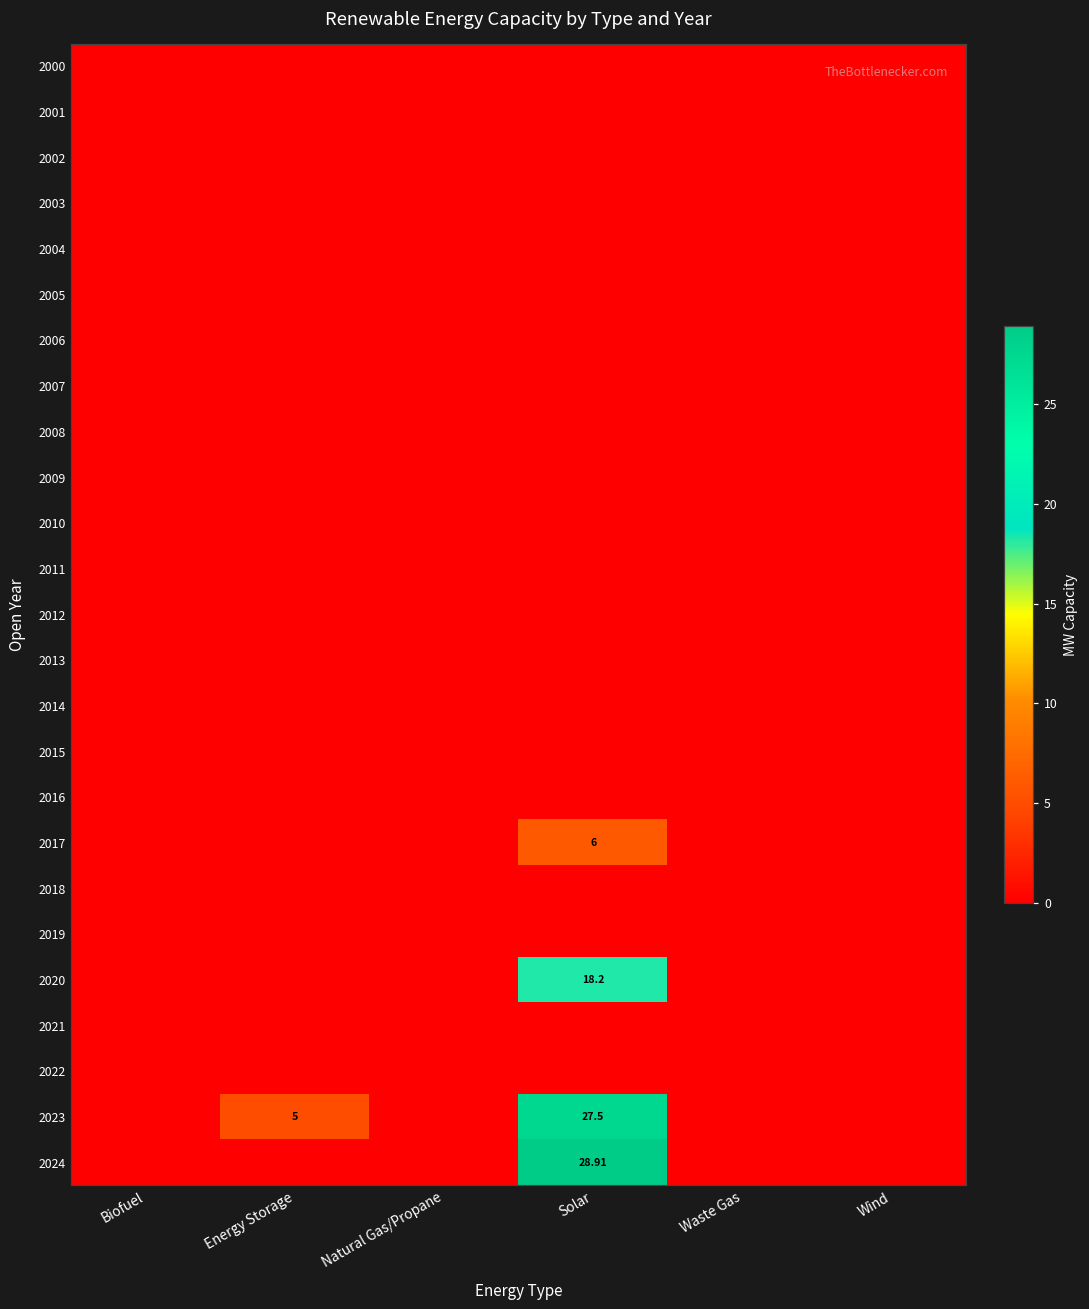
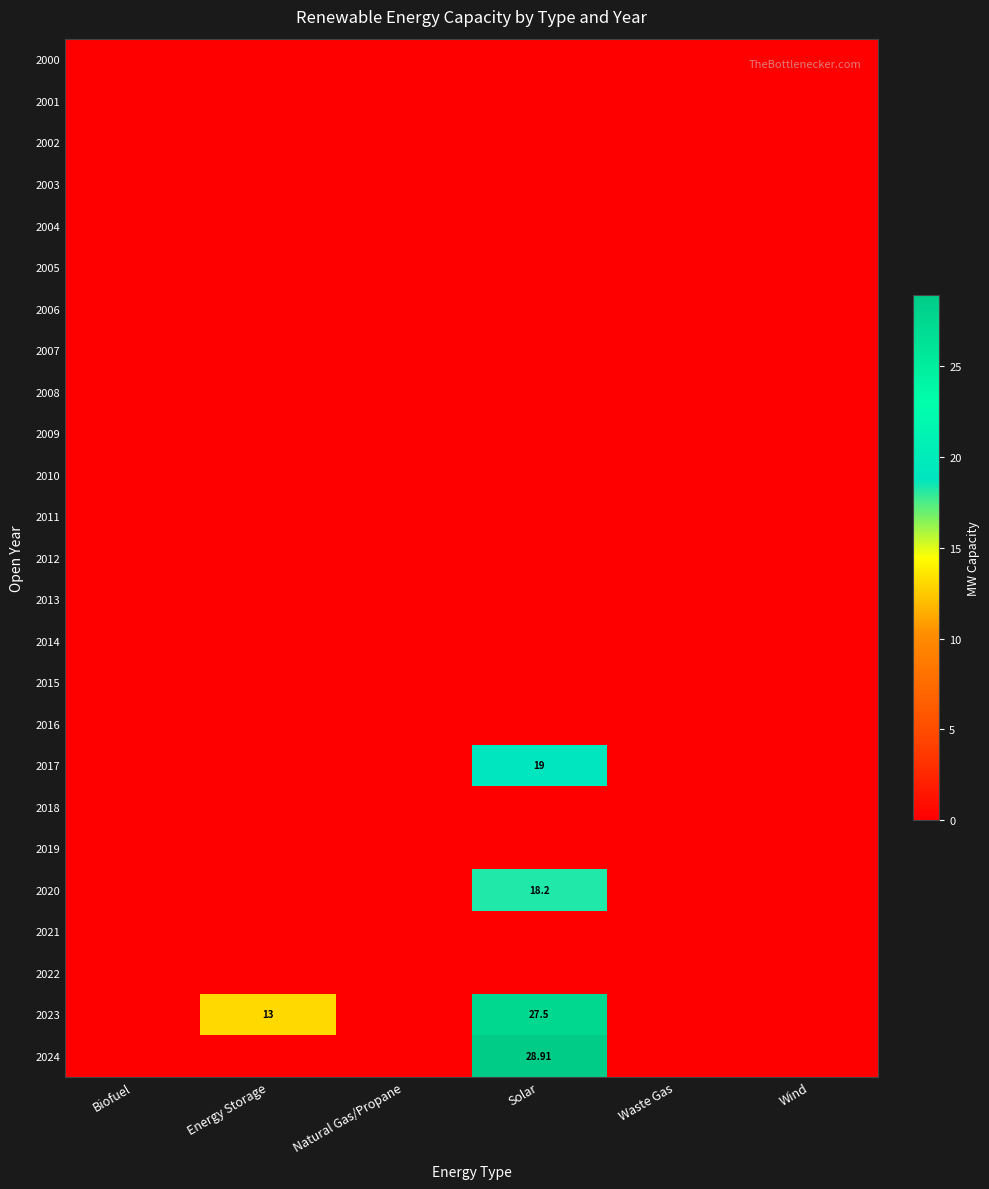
  {
    "2017": {
-     "Solar": 6
+     "Solar": 19
    },
    "2020": {
      "Solar": 18.2
    },
    "2023": {
-     "Energy Storage": 5,
+     "Energy Storage": 13,
      "Solar": 27.5
    },
    "2024": {
      "Solar": 28.91
    }
  }
